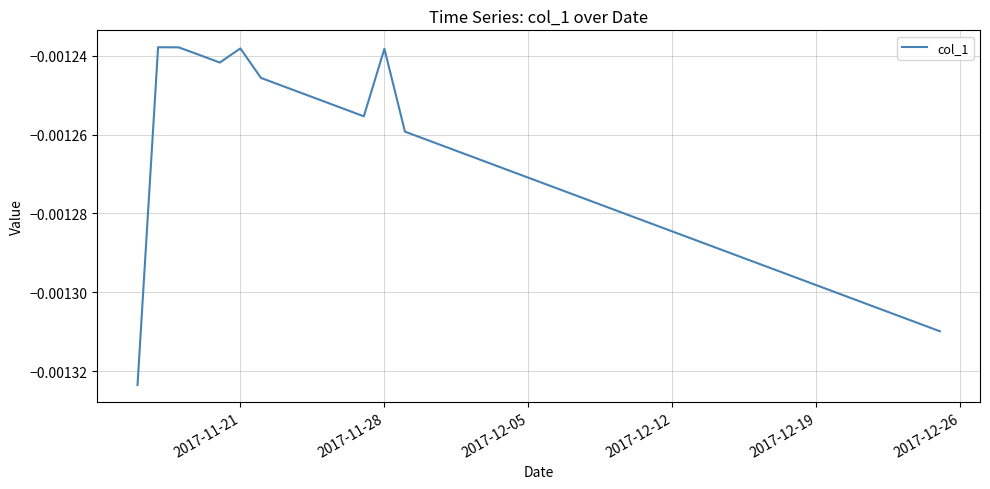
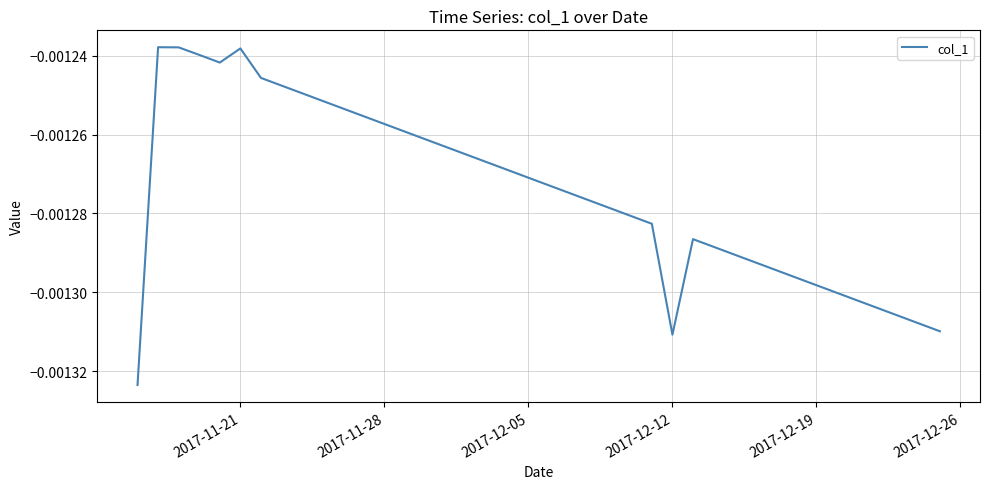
  {
    "2017-11-21": -0.001238,
-   "2017-11-28": -0.001238,
+   "2017-11-28": -0.001257,
    "2017-12-05": -0.001271,
-   "2017-12-12": -0.001285,
+   "2017-12-12": -0.001311,
    "2017-12-19": -0.001298
  }
